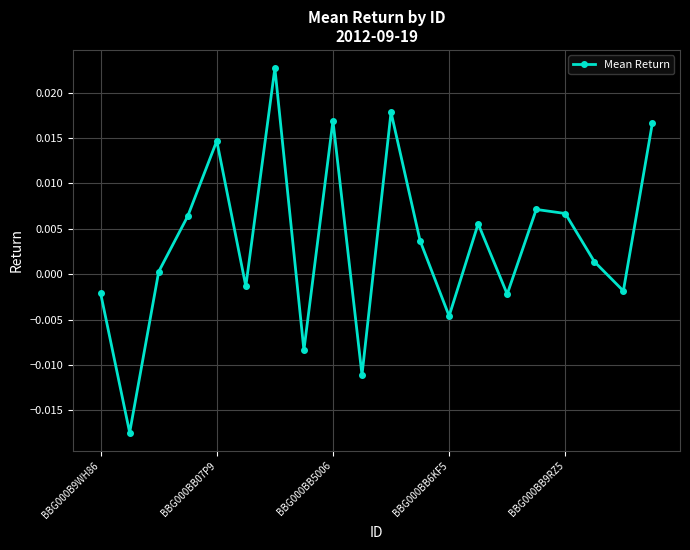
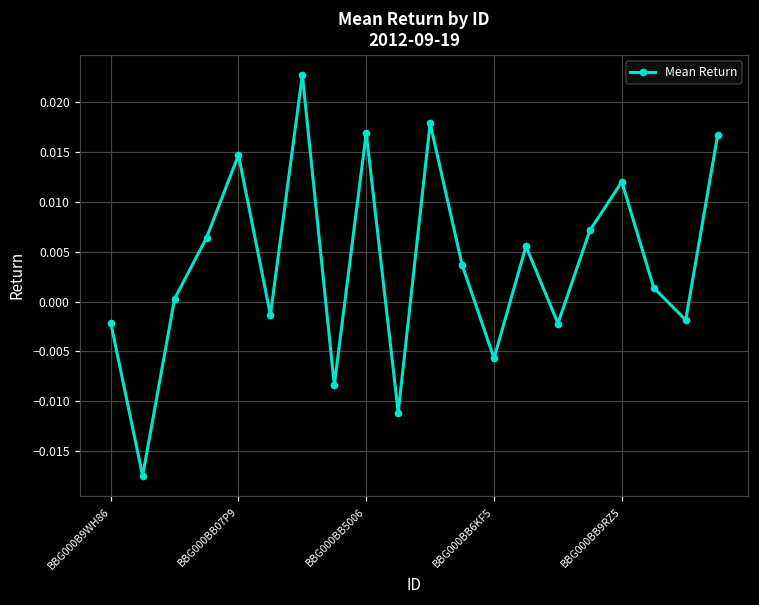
  {
    "BBG000B9WH86": -0.002,
    "BBG000BB07P9": 0.015,
    "BBG000BB5006": 0.017,
-   "BBG000BB6KF5": -0.005,
-   "BBG000BB9RZ5": 0.007
+   "BBG000BB6KF5": -0.006,
+   "BBG000BB9RZ5": 0.012
  }
